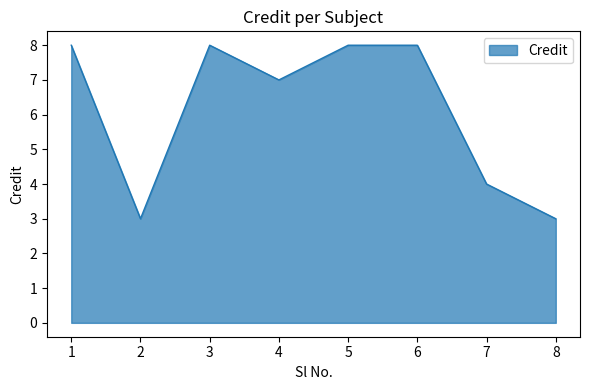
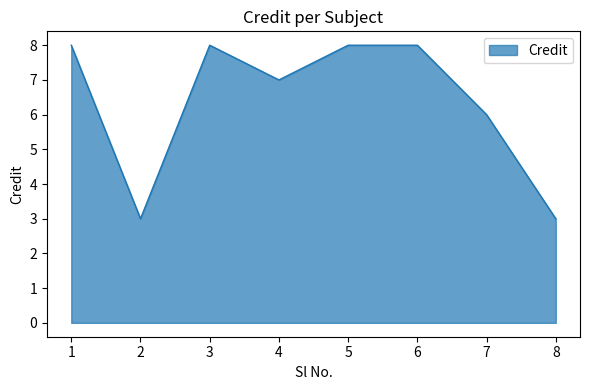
  {
    "1": 8,
    "2": 3,
    "3": 8,
    "4": 7,
    "5": 8,
    "6": 8,
-   "7": 4,
+   "7": 6,
    "8": 3
  }
